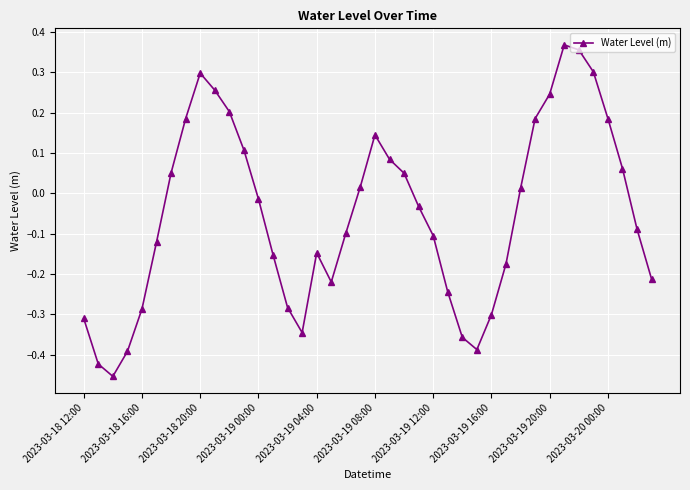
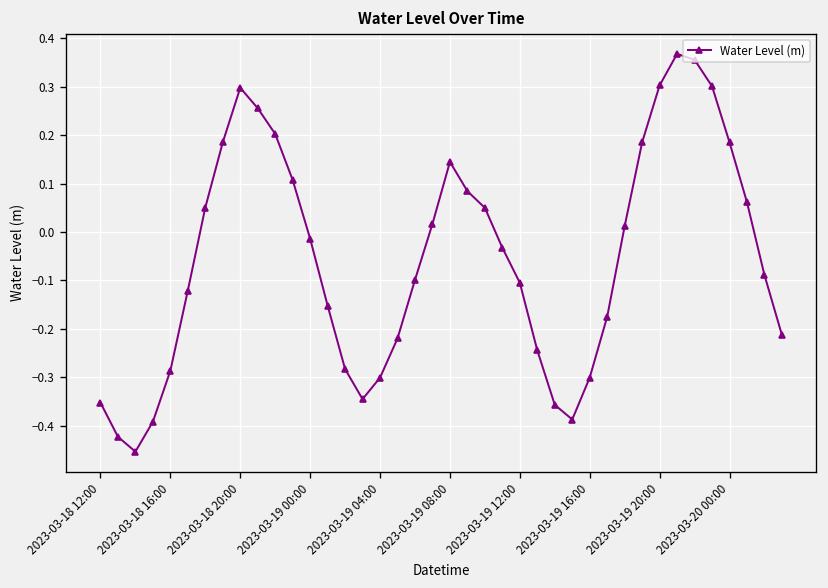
  {
-   "2023-03-18 12:00": -0.31,
+   "2023-03-18 12:00": -0.35,
    "2023-03-18 16:00": -0.29,
    "2023-03-18 20:00": 0.30,
    "2023-03-19 00:00": -0.01,
-   "2023-03-19 04:00": -0.15,
+   "2023-03-19 04:00": -0.30,
    "2023-03-19 08:00": 0.14,
    "2023-03-19 12:00": -0.10,
    "2023-03-19 16:00": -0.30,
-   "2023-03-19 20:00": 0.25,
+   "2023-03-19 20:00": 0.30,
    "2023-03-20 00:00": 0.19
  }
